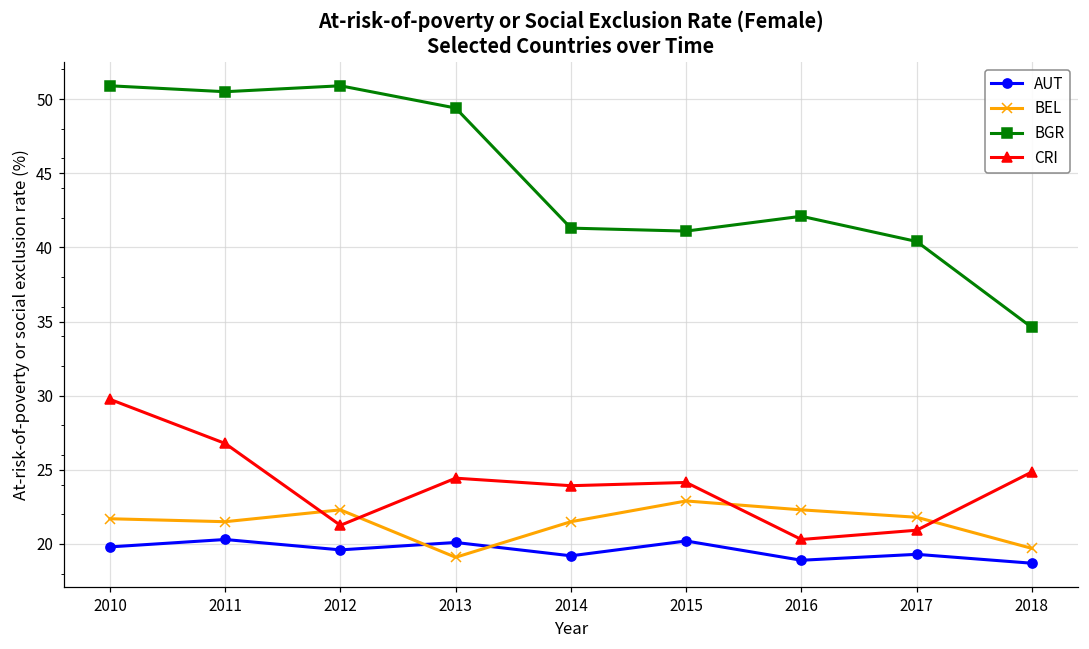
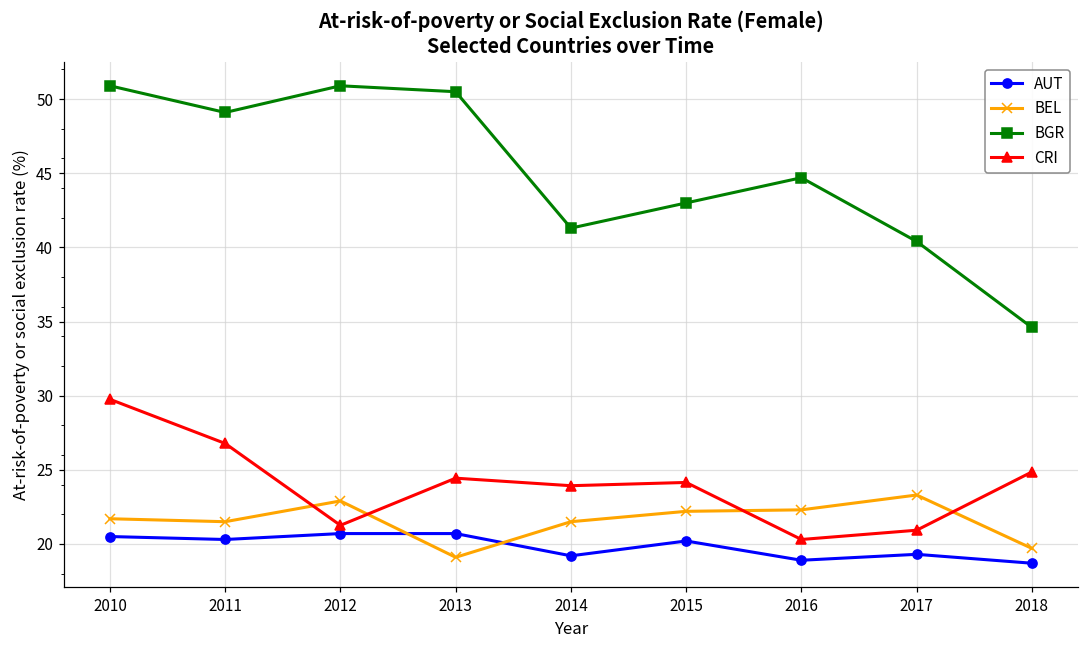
  {
    "AUT": {
-     "2010": 19.8,
+     "2010": 20.5,
      "2011": 20.3,
-     "2012": 19.6,
-     "2013": 20.1,
+     "2012": 20.7,
+     "2013": 20.7,
      "2014": 19.2,
      "2015": 20.2,
      "2016": 18.9,
      "2017": 19.3,
      "2018": 18.7
    },
    "BEL": {
      "2010": 21.7,
      "2011": 21.5,
-     "2012": 22.3,
+     "2012": 22.9,
      "2013": 19.1,
      "2014": 21.5,
-     "2015": 22.9,
+     "2015": 22.2,
      "2016": 22.3,
-     "2017": 21.8,
+     "2017": 23.3,
      "2018": 19.7
    },
    "BGR": {
      "2010": 50.9,
-     "2011": 50.5,
+     "2011": 49.1,
      "2012": 50.9,
-     "2013": 49.4,
+     "2013": 50.5,
      "2014": 41.3,
-     "2015": 41.1,
-     "2016": 42.1,
+     "2015": 43.0,
+     "2016": 44.7,
      "2017": 40.4,
      "2018": 34.6
    },
    "CRI": {
      "2010": 29.8,
      "2011": 26.8,
      "2012": 21.3,
      "2013": 24.4,
      "2014": 23.9,
      "2015": 24.1,
      "2016": 20.3,
      "2017": 20.9,
      "2018": 24.9
    }
  }
